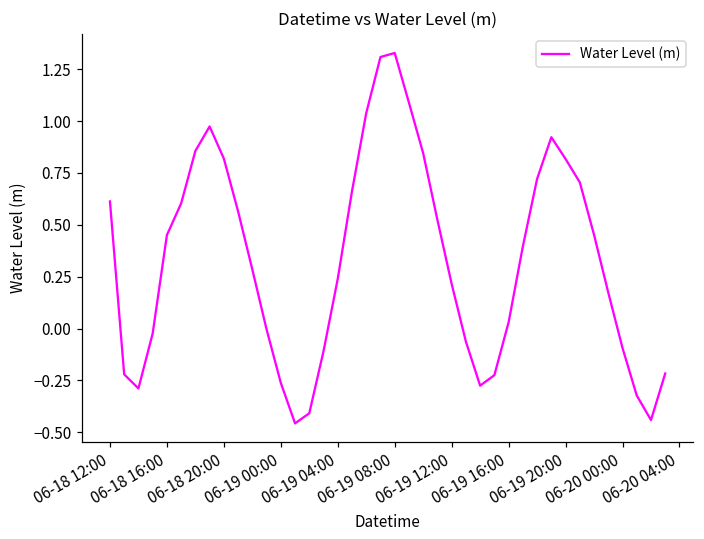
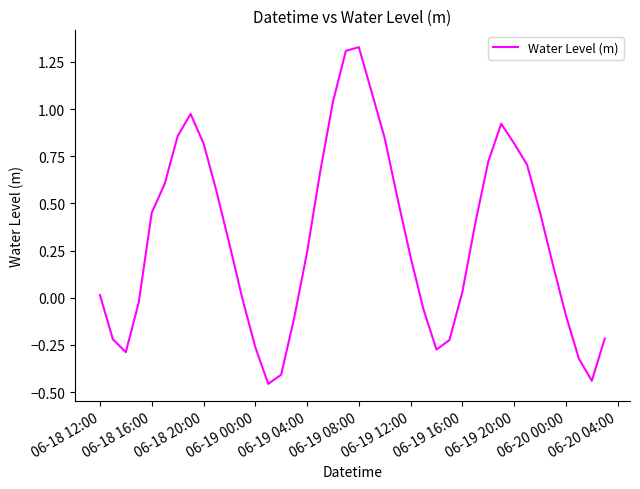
  {
-   "06-18 12:00": 0.61,
+   "06-18 12:00": 0.01,
    "06-18 16:00": 0.45,
    "06-18 20:00": 0.82,
    "06-19 00:00": -0.26,
    "06-19 04:00": 0.24,
    "06-19 08:00": 1.33,
    "06-19 12:00": 0.22,
    "06-19 16:00": 0.03,
    "06-19 20:00": 0.82,
    "06-20 00:00": -0.09
  }
